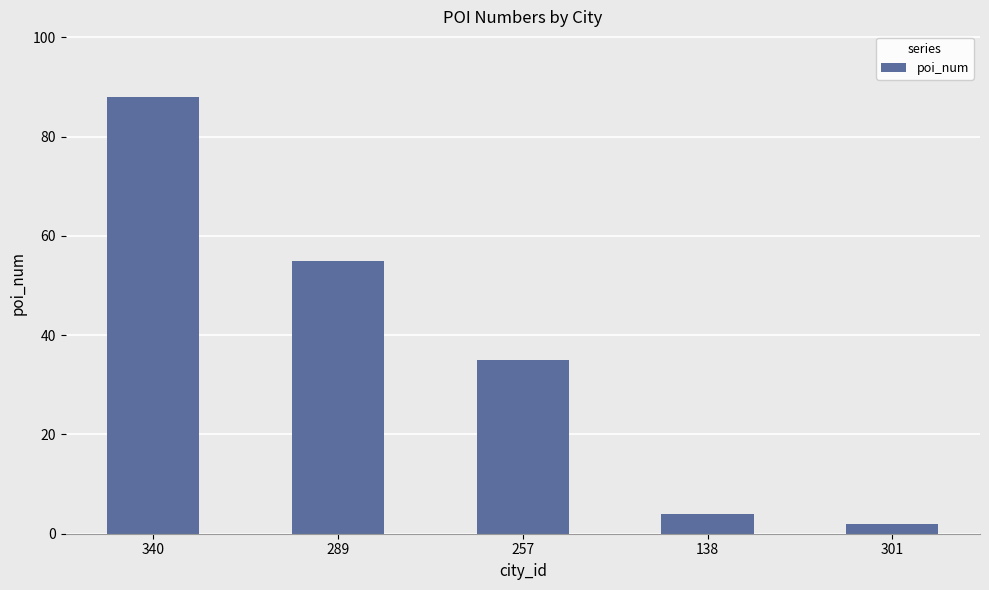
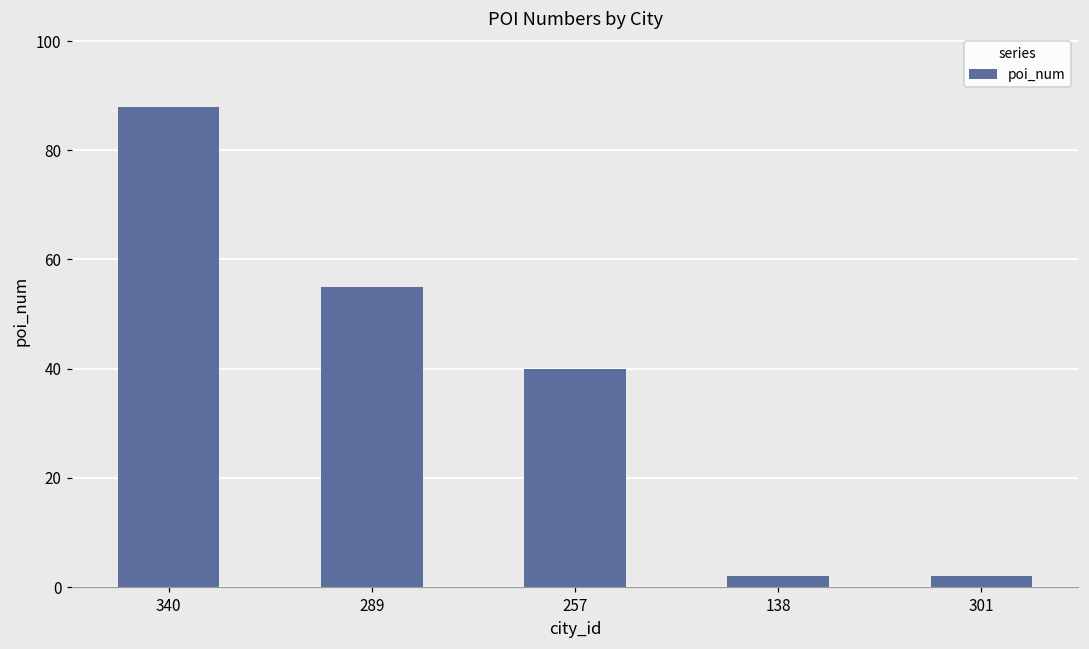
  {
    "340": 88,
    "289": 55,
-   "257": 35,
-   "138": 4,
+   "257": 40,
+   "138": 2,
    "301": 2
  }
